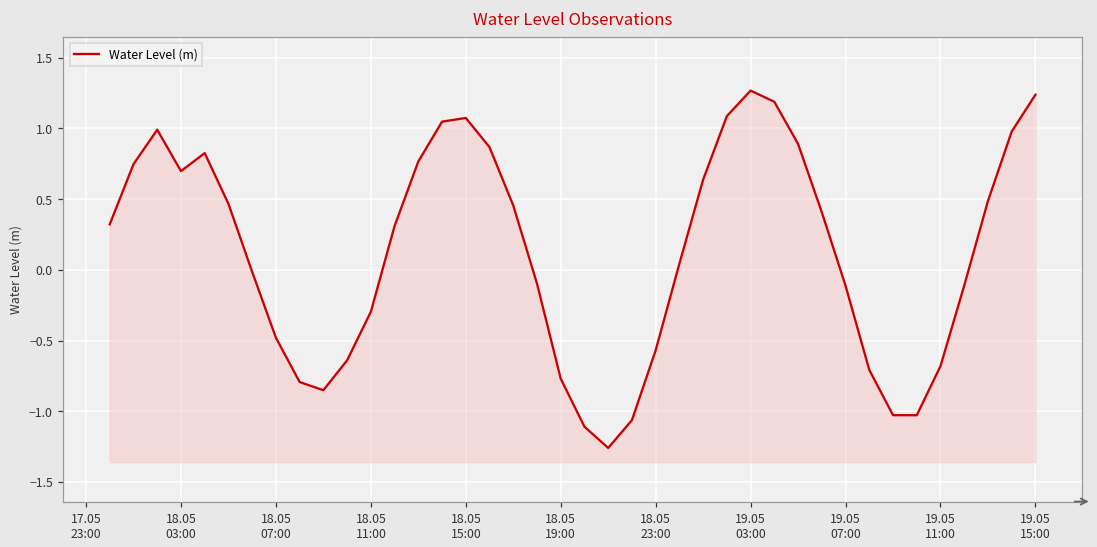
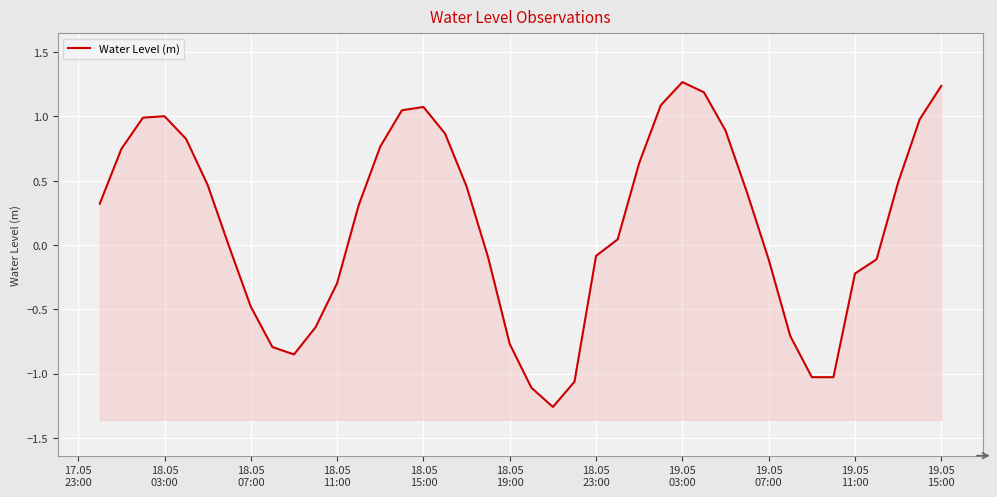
  {
-   "18.05 03:00": 0.70,
+   "18.05 03:00": 1.00,
    "18.05 07:00": -0.48,
    "18.05 11:00": -0.30,
    "18.05 15:00": 1.07,
    "18.05 19:00": -0.77,
-   "18.05 23:00": -0.57,
+   "18.05 23:00": -0.08,
    "19.05 03:00": 1.27,
    "19.05 07:00": -0.11,
-   "19.05 11:00": -0.68,
+   "19.05 11:00": -0.22,
    "19.05 15:00": 1.24
  }
